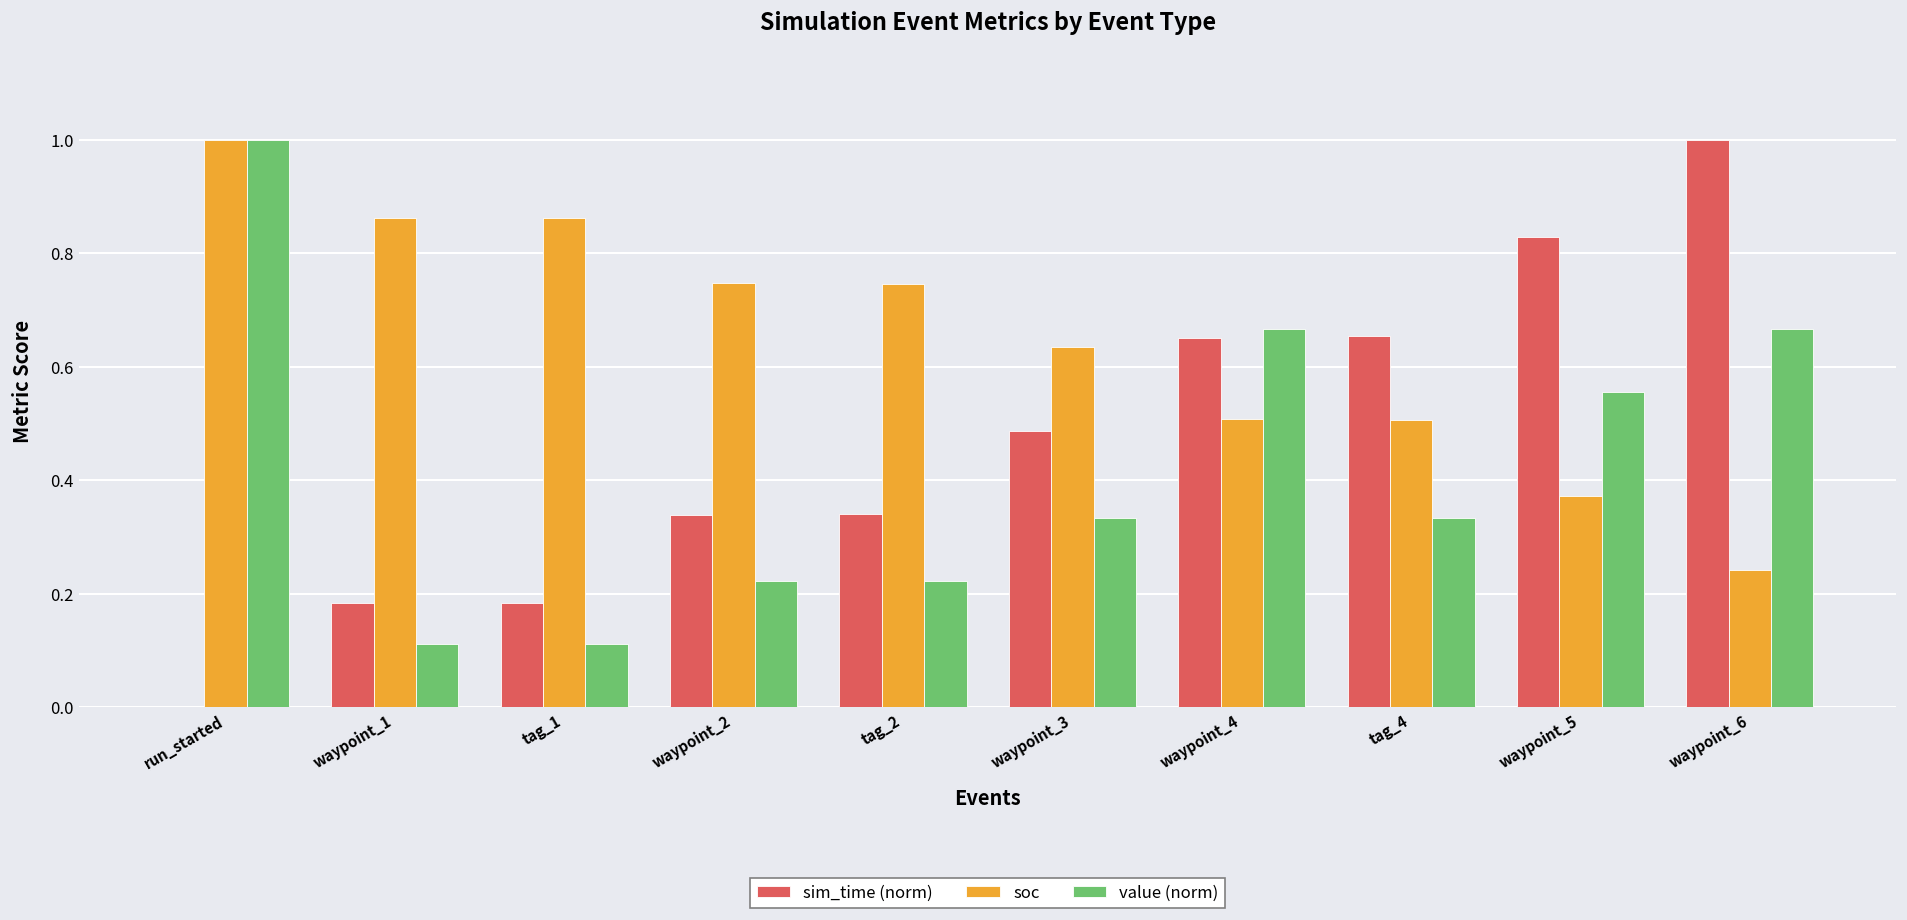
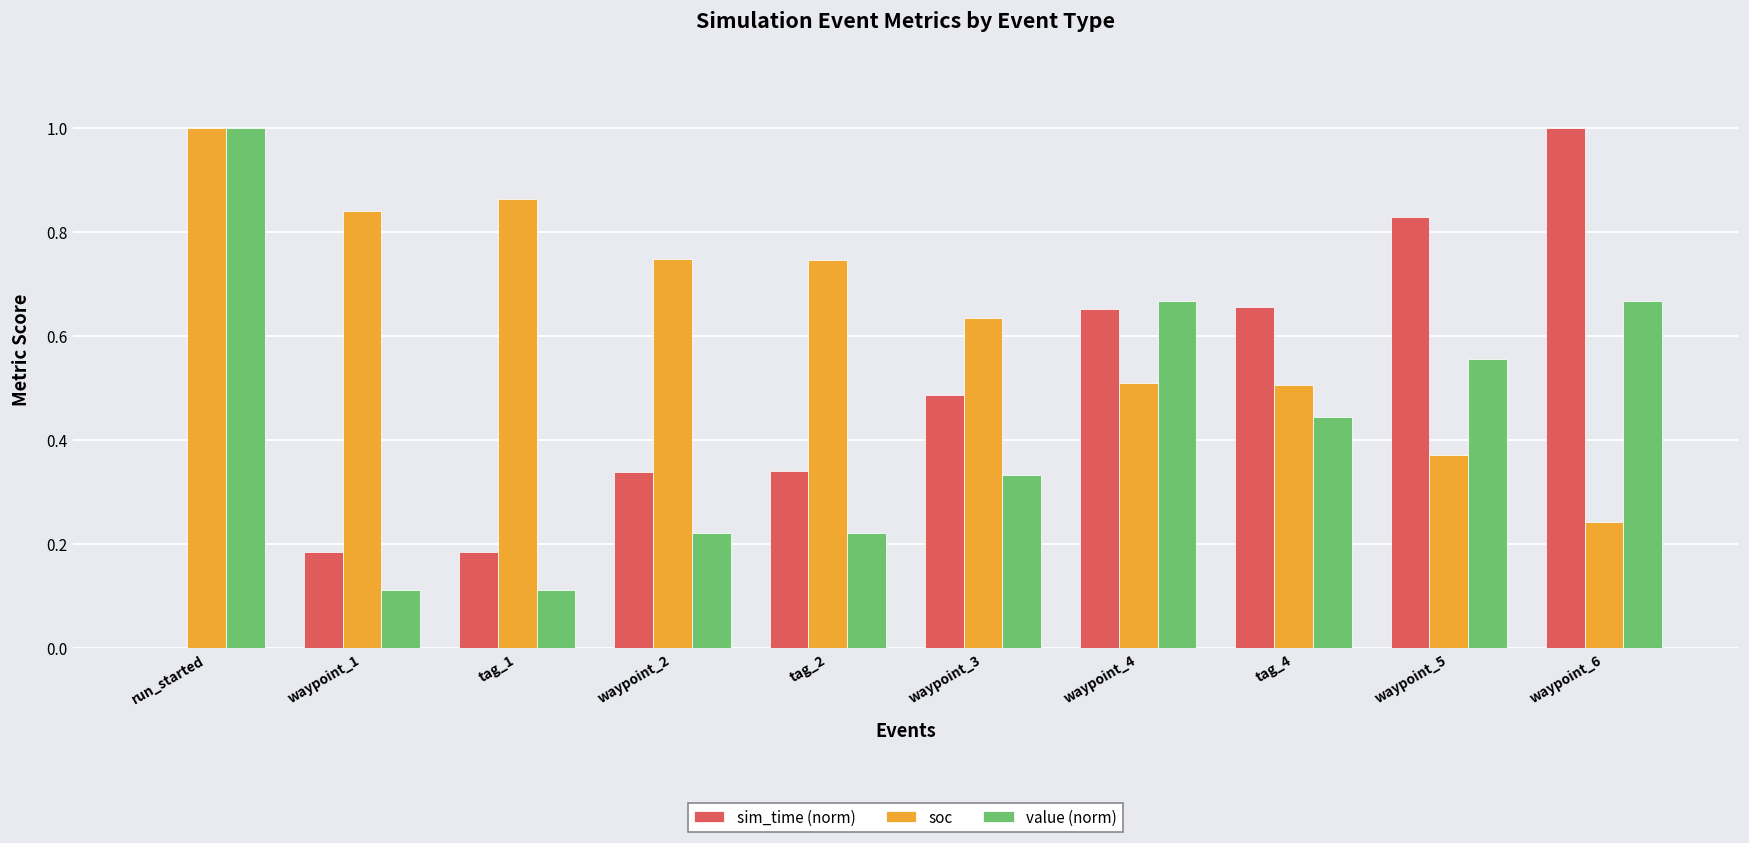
  {
    "sim_time (norm)": {
      "run_started": 0.00,
      "waypoint_1": 0.18,
      "tag_1": 0.18,
      "waypoint_2": 0.34,
      "tag_2": 0.34,
      "waypoint_3": 0.49,
      "waypoint_4": 0.65,
      "tag_4": 0.65,
      "waypoint_5": 0.83,
      "waypoint_6": 1.00
    },
    "soc": {
      "run_started": 1.00,
-     "waypoint_1": 0.86,
+     "waypoint_1": 0.84,
      "tag_1": 0.86,
      "waypoint_2": 0.75,
      "tag_2": 0.75,
      "waypoint_3": 0.63,
      "waypoint_4": 0.51,
      "tag_4": 0.51,
      "waypoint_5": 0.37,
      "waypoint_6": 0.24
    },
    "value (norm)": {
      "run_started": 1.00,
      "waypoint_1": 0.11,
      "tag_1": 0.11,
      "waypoint_2": 0.22,
      "tag_2": 0.22,
      "waypoint_3": 0.33,
      "waypoint_4": 0.67,
-     "tag_4": 0.33,
+     "tag_4": 0.44,
      "waypoint_5": 0.56,
      "waypoint_6": 0.67
    }
  }
